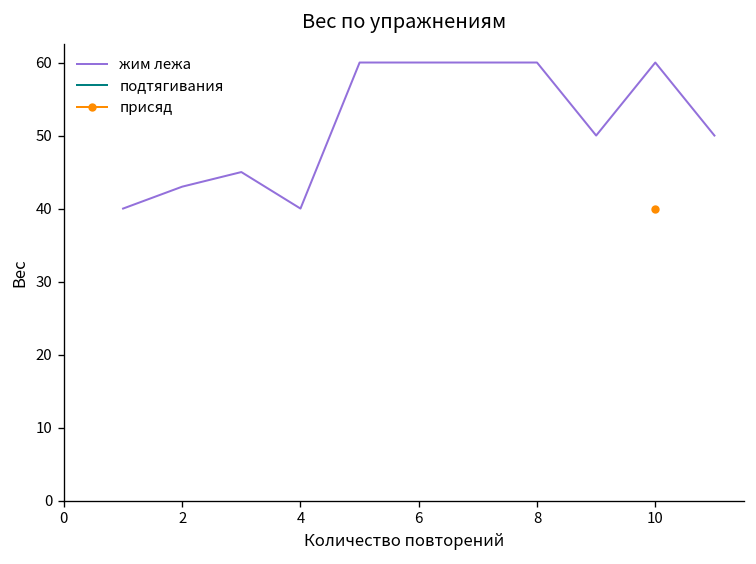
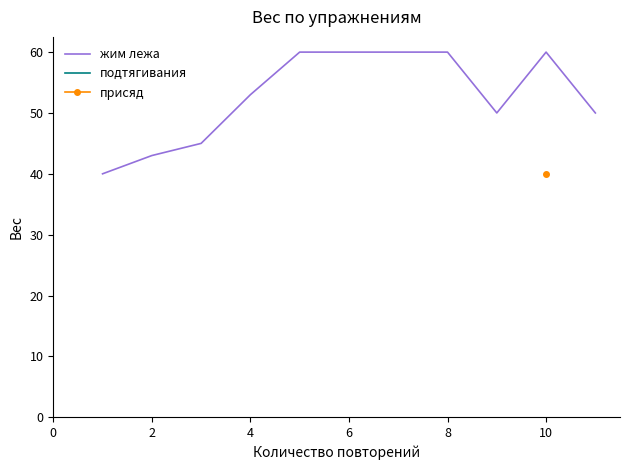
  {
    "жим лежа": {
      "2": 43,
-     "4": 40,
+     "4": 53,
      "6": 60,
      "8": 60,
      "10": 60
    },
    "присяд": {
      "10": 40
    }
  }
